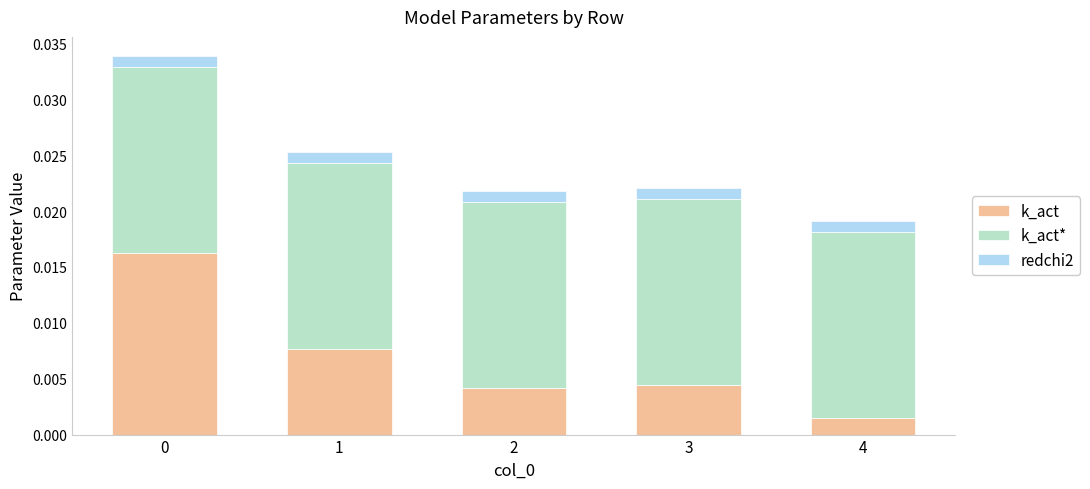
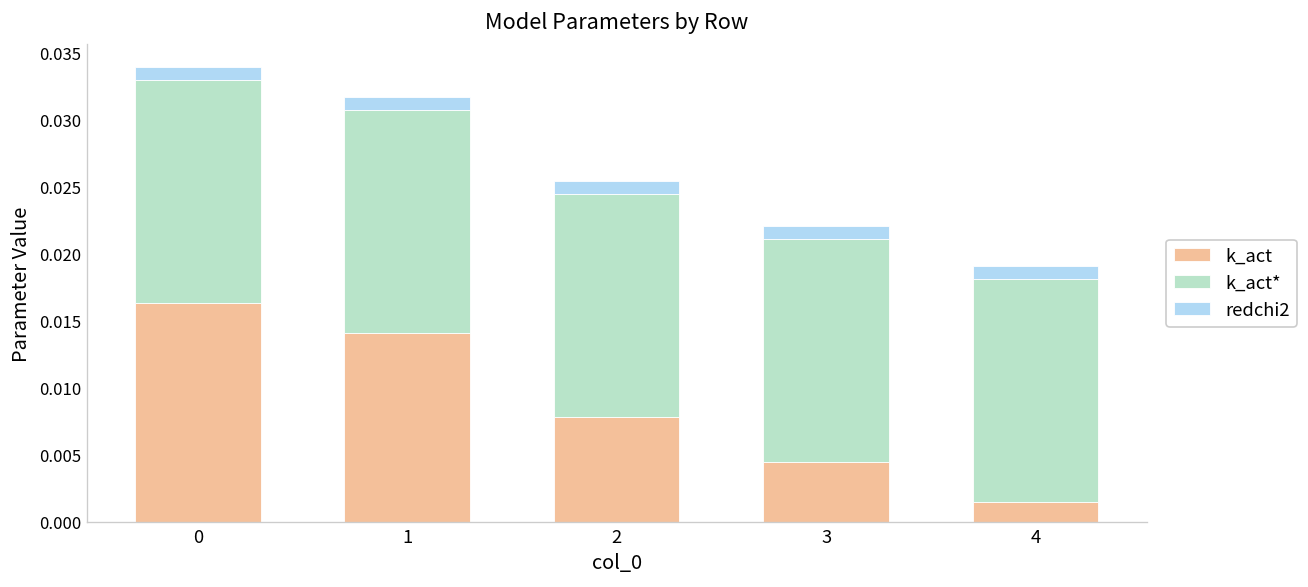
  {
    "k_act": {
      "0": 0.0163,
-     "1": 0.0077,
-     "2": 0.0042,
+     "1": 0.0140,
+     "2": 0.0078,
      "3": 0.0044,
      "4": 0.0015
    }
  }
